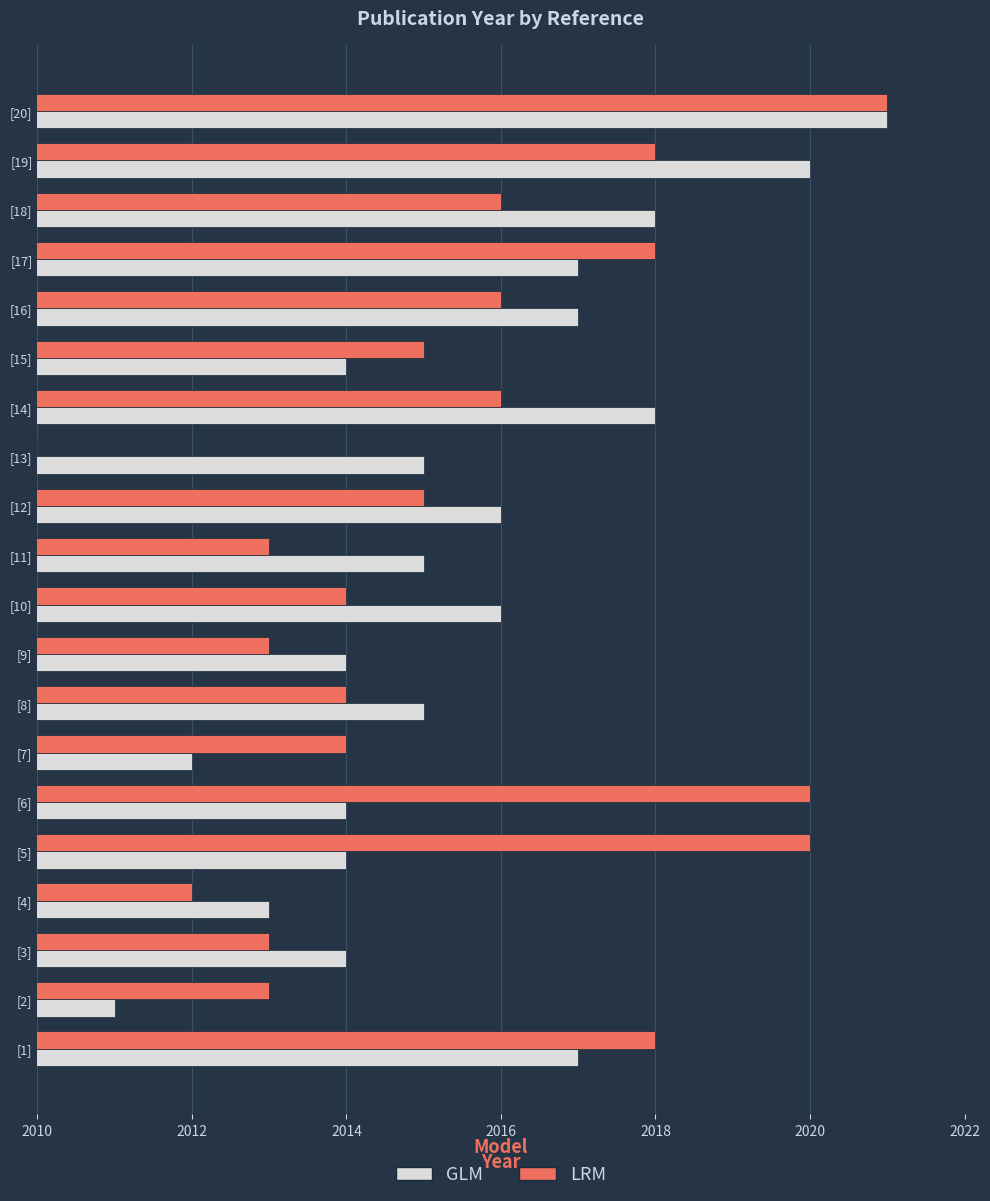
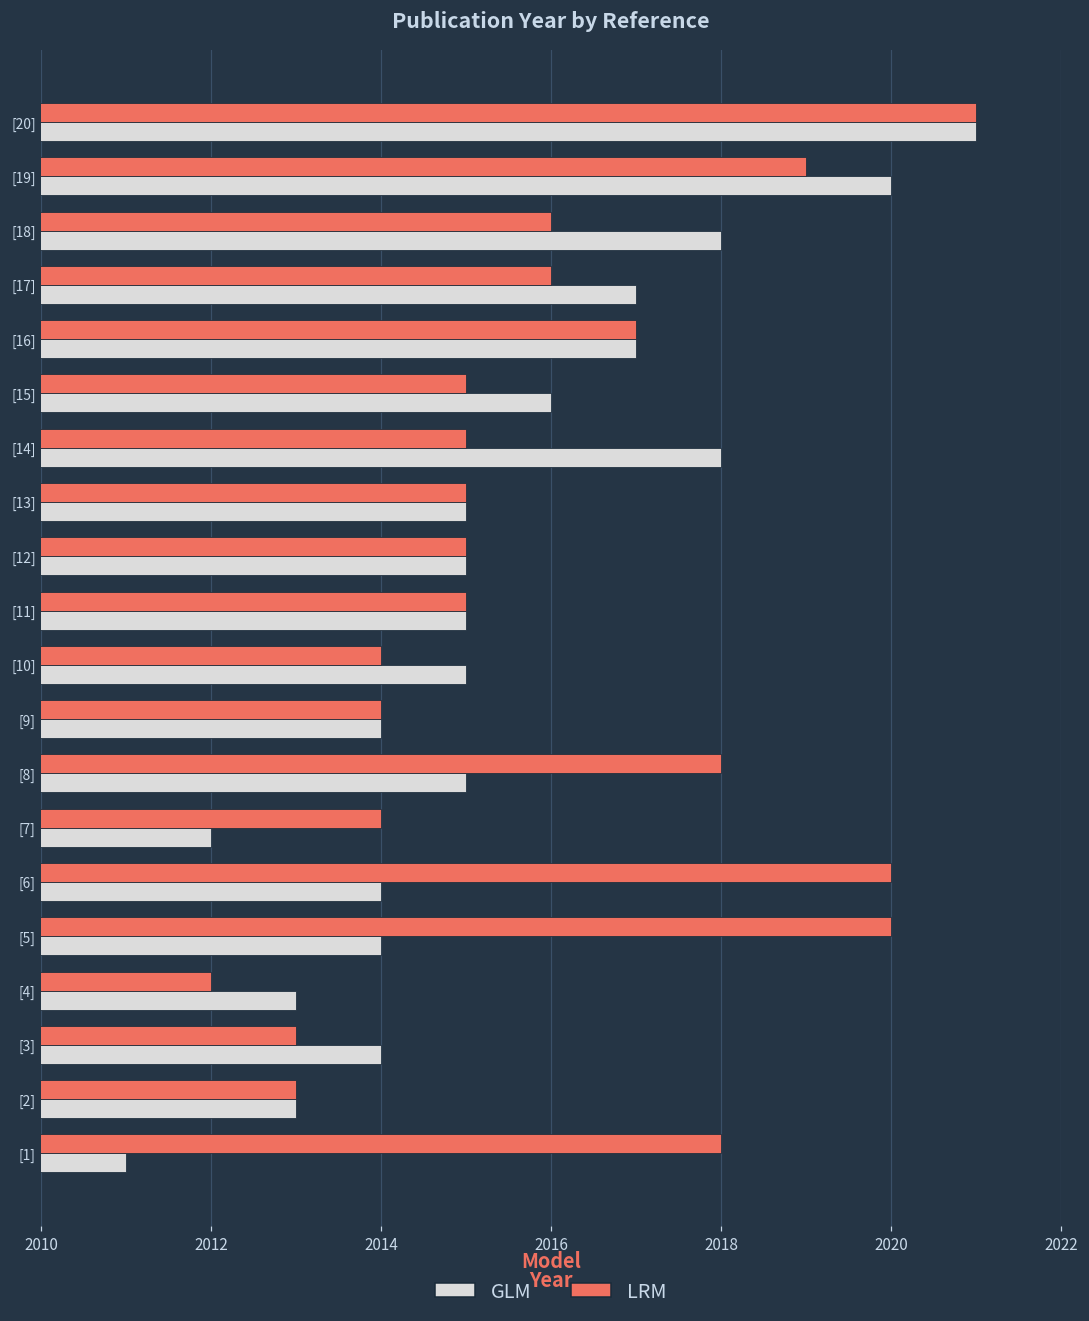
  {
    "GLM": {
      "[20]": 2021,
      "[19]": 2020,
      "[18]": 2018,
      "[17]": 2017,
      "[16]": 2017,
-     "[15]": 2014,
+     "[15]": 2016,
      "[14]": 2018,
      "[13]": 2015,
-     "[12]": 2016,
+     "[12]": 2015,
      "[11]": 2015,
-     "[10]": 2016,
+     "[10]": 2015,
      "[9]": 2014,
      "[8]": 2015,
      "[7]": 2012,
      "[6]": 2014,
      "[5]": 2014,
      "[4]": 2013,
      "[3]": 2014,
-     "[2]": 2011,
-     "[1]": 2017
+     "[2]": 2013,
+     "[1]": 2011
    },
    "LRM": {
      "[20]": 2021,
-     "[19]": 2018,
+     "[19]": 2019,
      "[18]": 2016,
-     "[17]": 2018,
-     "[16]": 2016,
+     "[17]": 2016,
+     "[16]": 2017,
      "[15]": 2015,
-     "[14]": 2016,
-     "[13]": 2010,
+     "[14]": 2015,
+     "[13]": 2015,
      "[12]": 2015,
-     "[11]": 2013,
+     "[11]": 2015,
      "[10]": 2014,
-     "[9]": 2013,
-     "[8]": 2014,
+     "[9]": 2014,
+     "[8]": 2018,
      "[7]": 2014,
      "[6]": 2020,
      "[5]": 2020,
      "[4]": 2012,
      "[3]": 2013,
      "[2]": 2013,
      "[1]": 2018
    }
  }
